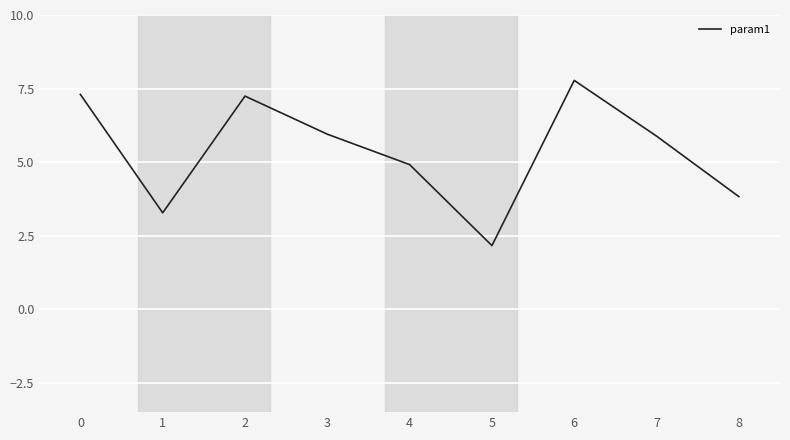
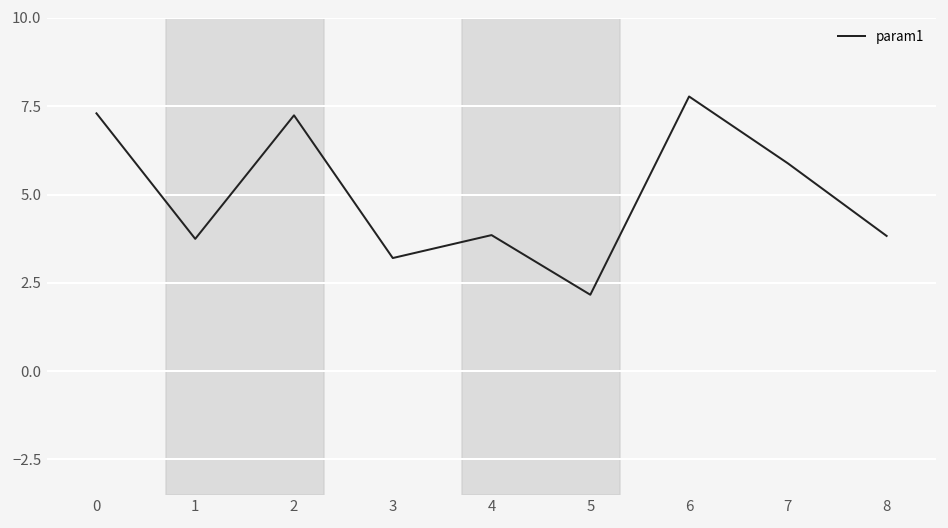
  {
    "0": 7.3,
-   "1": 3.3,
+   "1": 3.7,
    "2": 7.2,
-   "3": 5.9,
-   "4": 4.9,
+   "3": 3.2,
+   "4": 3.8,
    "5": 2.2,
    "6": 7.8,
    "7": 5.9,
    "8": 3.8
  }
